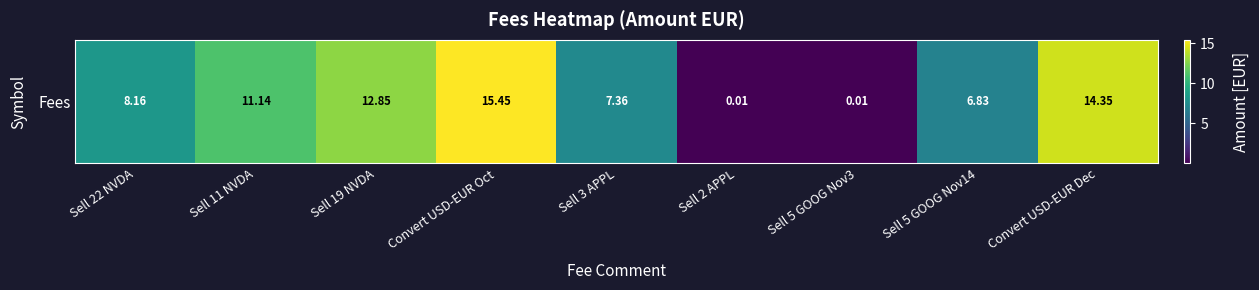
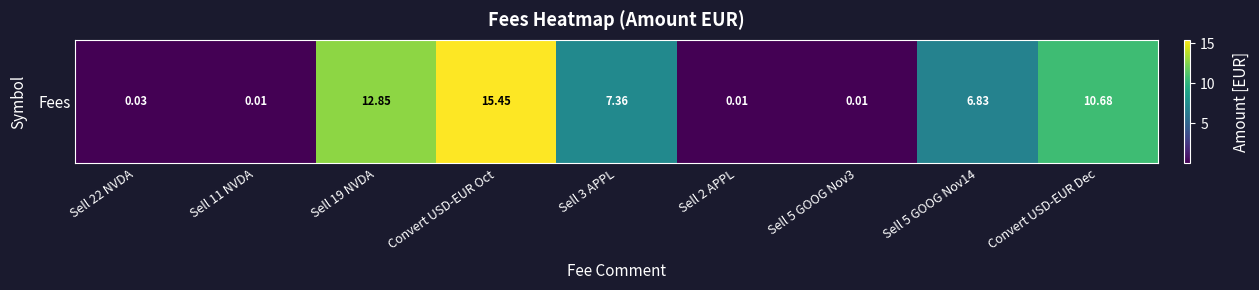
  {
    "Fees": {
-     "Sell 22 NVDA": 8.16,
-     "Sell 11 NVDA": 11.14,
+     "Sell 22 NVDA": 0.03,
+     "Sell 11 NVDA": 0.01,
      "Sell 19 NVDA": 12.85,
      "Convert USD-EUR Oct": 15.45,
      "Sell 3 APPL": 7.36,
      "Sell 2 APPL": 0.01,
      "Sell 5 GOOG Nov3": 0.01,
      "Sell 5 GOOG Nov14": 6.83,
-     "Convert USD-EUR Dec": 14.35
+     "Convert USD-EUR Dec": 10.68
    }
  }
